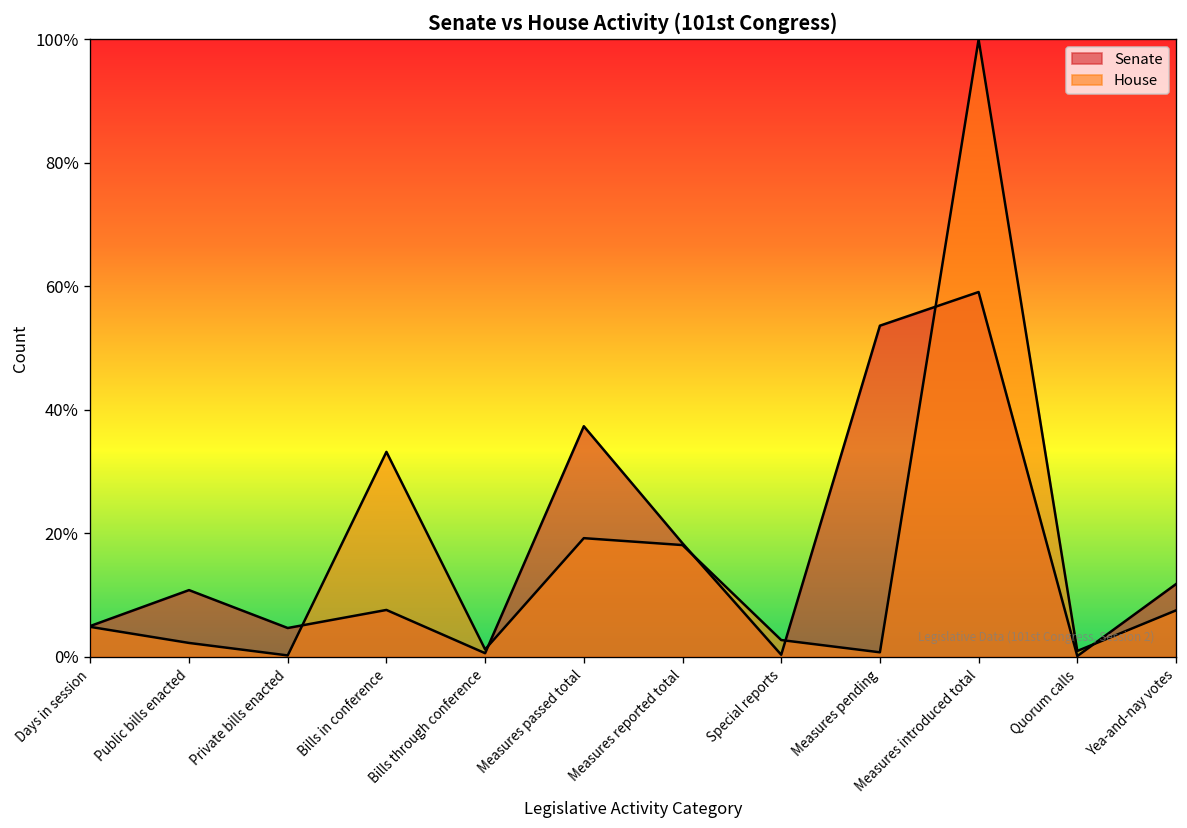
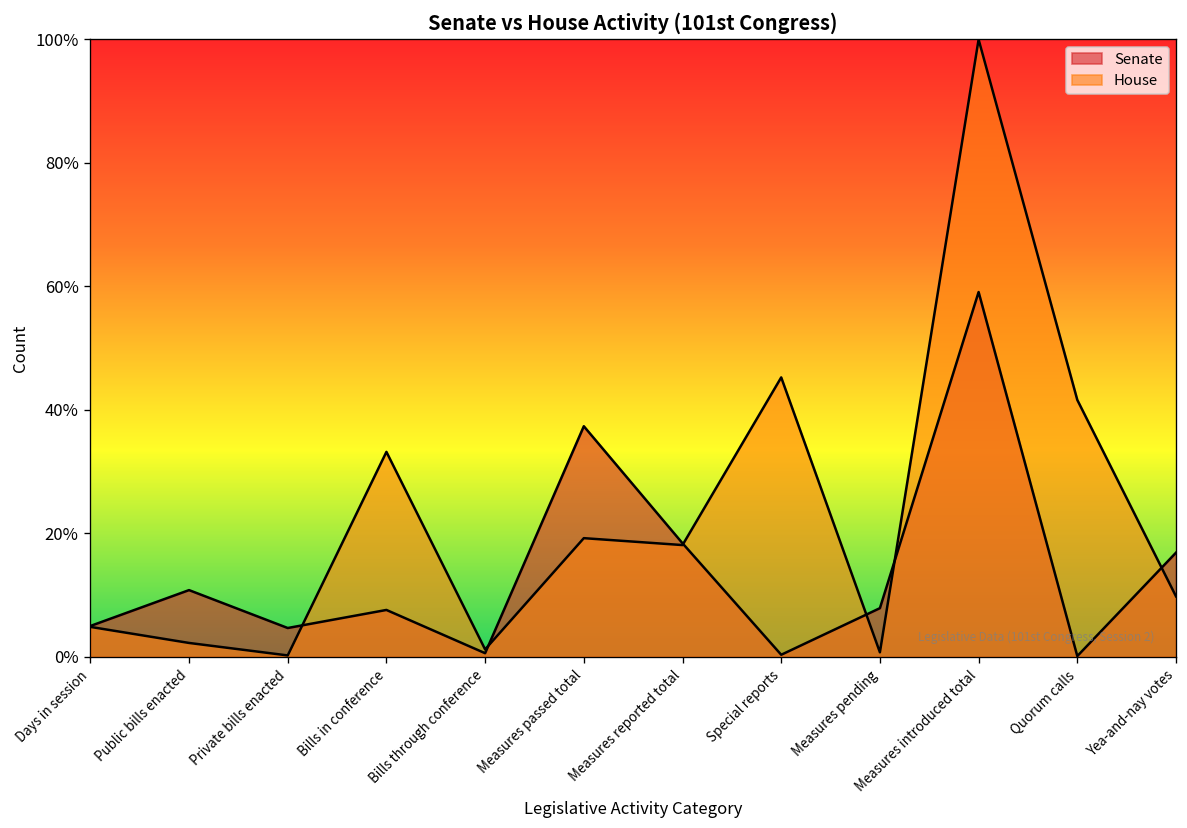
  {
    "Senate": {
      "Public bills enacted": "11%",
      "Private bills enacted": "5%",
      "Bills in conference": "8%",
      "Bills through conference": "1%",
      "Measures passed total": "37%",
      "Special reports": "0%",
-     "Measures pending": "54%",
+     "Measures pending": "8%",
      "Measures introduced total": "59%",
      "Quorum calls": "0%",
-     "Yea-and-nay votes": "12%"
+     "Yea-and-nay votes": "17%"
    },
    "House": {
      "Public bills enacted": "2%",
      "Private bills enacted": "0%",
      "Bills in conference": "33%",
      "Bills through conference": "1%",
      "Measures passed total": "19%",
-     "Special reports": "3%",
+     "Special reports": "45%",
      "Measures pending": "1%",
      "Measures introduced total": "100%",
-     "Quorum calls": "1%",
-     "Yea-and-nay votes": "8%"
+     "Quorum calls": "42%",
+     "Yea-and-nay votes": "10%"
    }
  }
